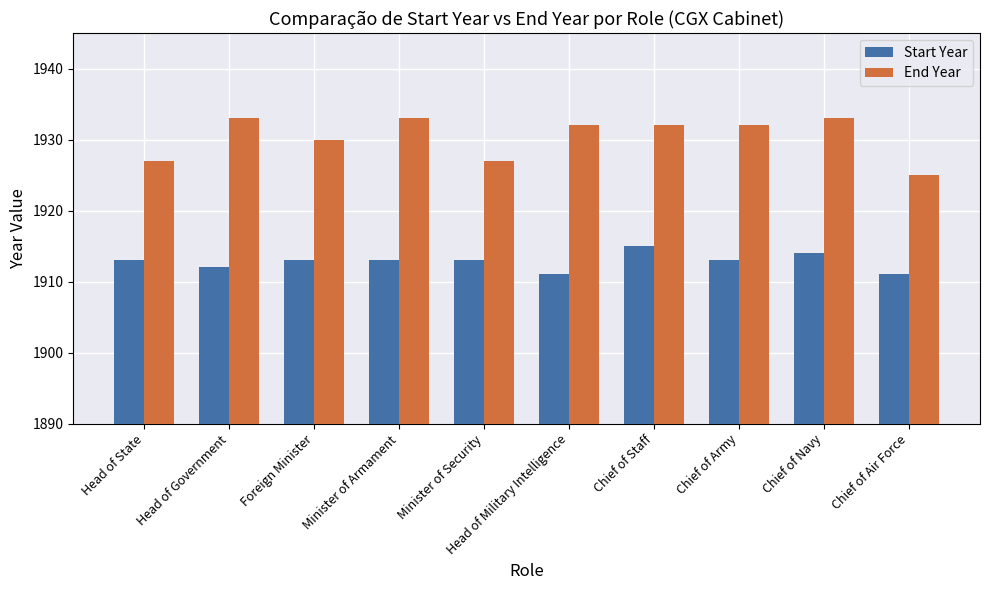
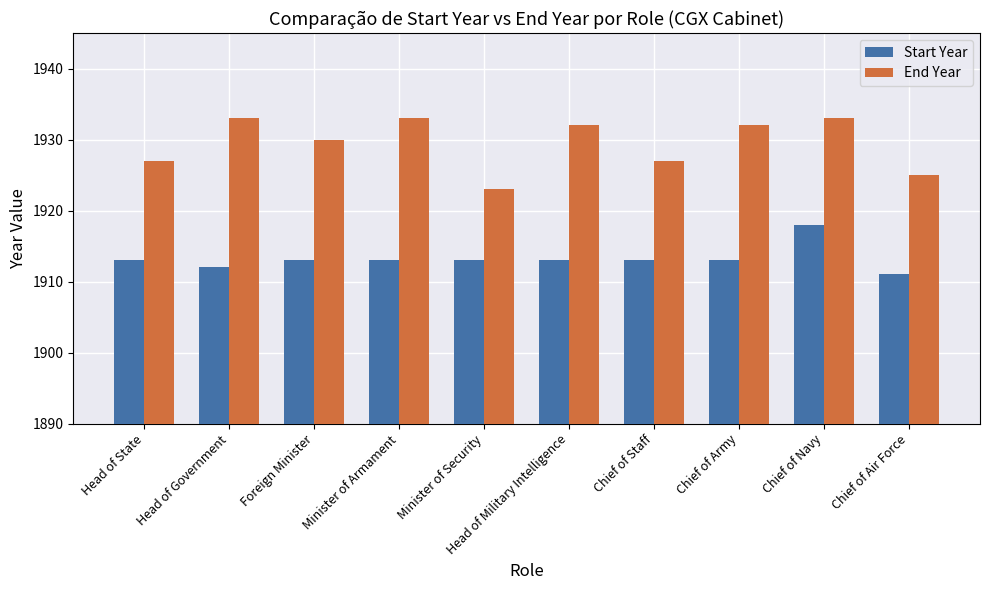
  {
    "Start Year": {
      "Head of State": 1913,
      "Head of Government": 1912,
      "Foreign Minister": 1913,
      "Minister of Armament": 1913,
      "Minister of Security": 1913,
-     "Head of Military Intelligence": 1911,
-     "Chief of Staff": 1915,
+     "Head of Military Intelligence": 1913,
+     "Chief of Staff": 1913,
      "Chief of Army": 1913,
-     "Chief of Navy": 1914,
+     "Chief of Navy": 1918,
      "Chief of Air Force": 1911
    },
    "End Year": {
      "Head of State": 1927,
      "Head of Government": 1933,
      "Foreign Minister": 1930,
      "Minister of Armament": 1933,
-     "Minister of Security": 1927,
+     "Minister of Security": 1923,
      "Head of Military Intelligence": 1932,
-     "Chief of Staff": 1932,
+     "Chief of Staff": 1927,
      "Chief of Army": 1932,
      "Chief of Navy": 1933,
      "Chief of Air Force": 1925
    }
  }
